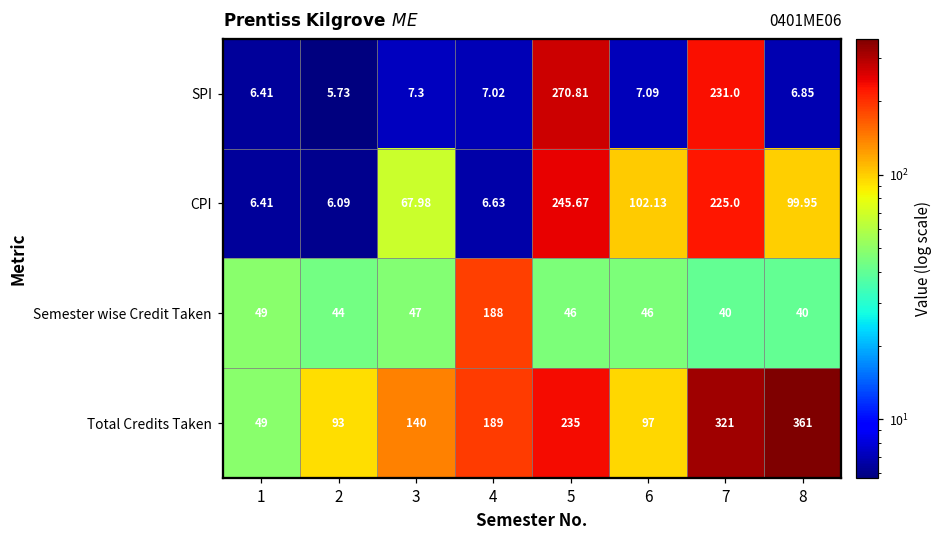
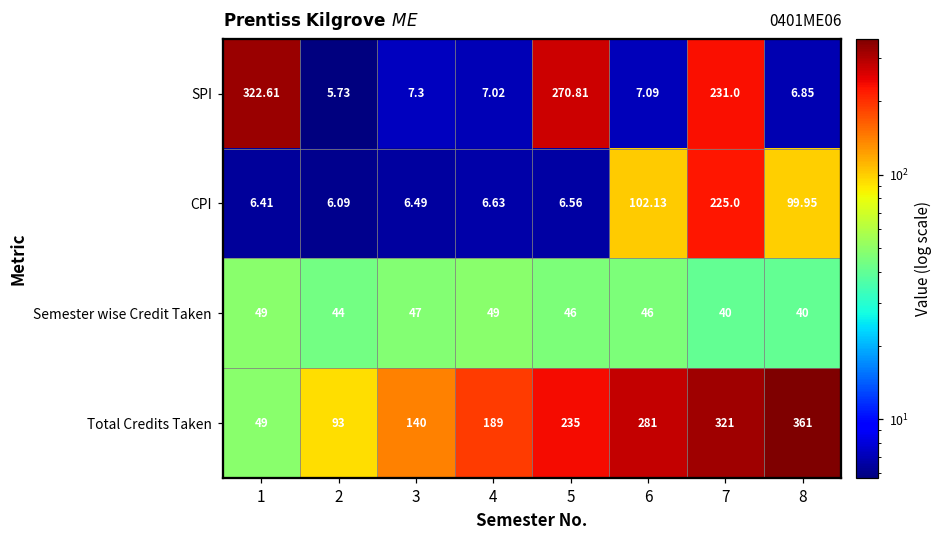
  {
    "SPI": {
-     "1": 6.41,
+     "1": 322.61,
      "2": 5.73,
      "3": 7.3,
      "4": 7.02,
      "5": 270.81,
      "6": 7.09,
      "7": 231.0,
      "8": 6.85
    },
    "CPI": {
      "1": 6.41,
      "2": 6.09,
-     "3": 67.98,
+     "3": 6.49,
      "4": 6.63,
-     "5": 245.67,
+     "5": 6.56,
      "6": 102.13,
      "7": 225.0,
      "8": 99.95
    },
    "Semester wise Credit Taken": {
      "1": 49,
      "2": 44,
      "3": 47,
-     "4": 188,
+     "4": 49,
      "5": 46,
      "6": 46,
      "7": 40,
      "8": 40
    },
    "Total Credits Taken": {
      "1": 49,
      "2": 93,
      "3": 140,
      "4": 189,
      "5": 235,
-     "6": 97,
+     "6": 281,
      "7": 321,
      "8": 361
    }
  }
